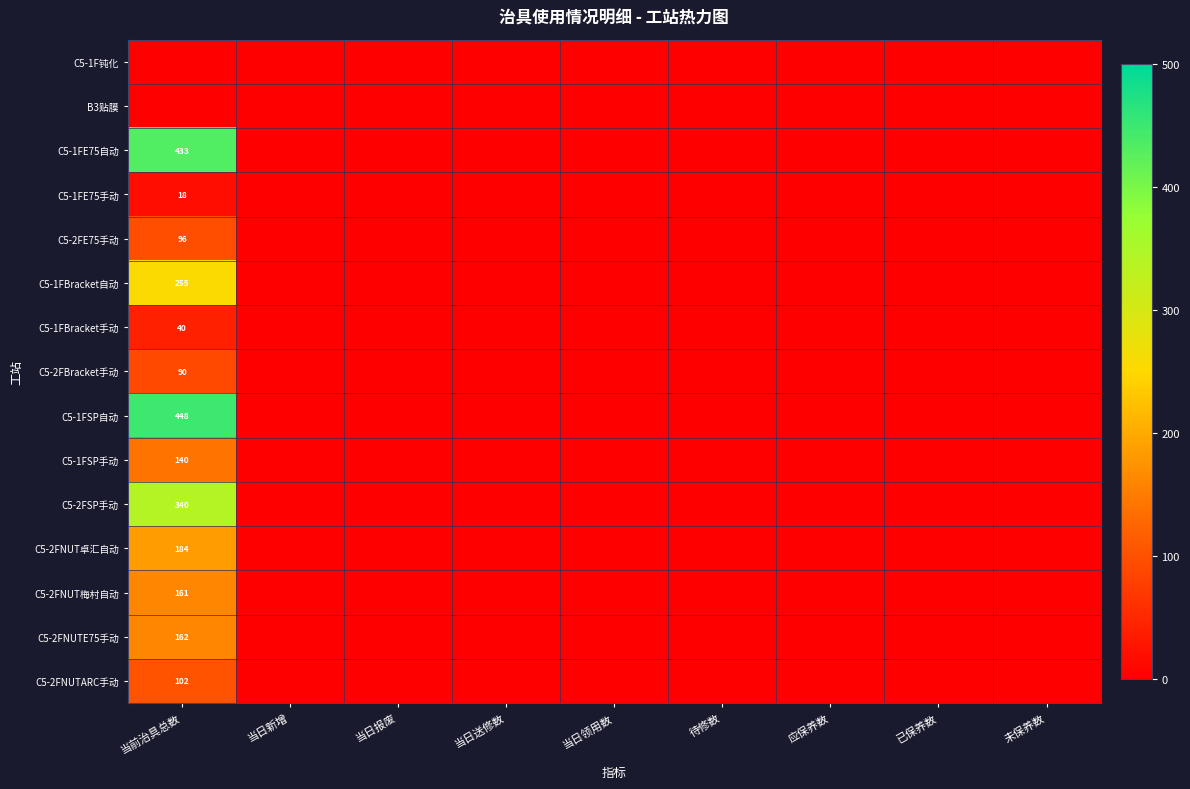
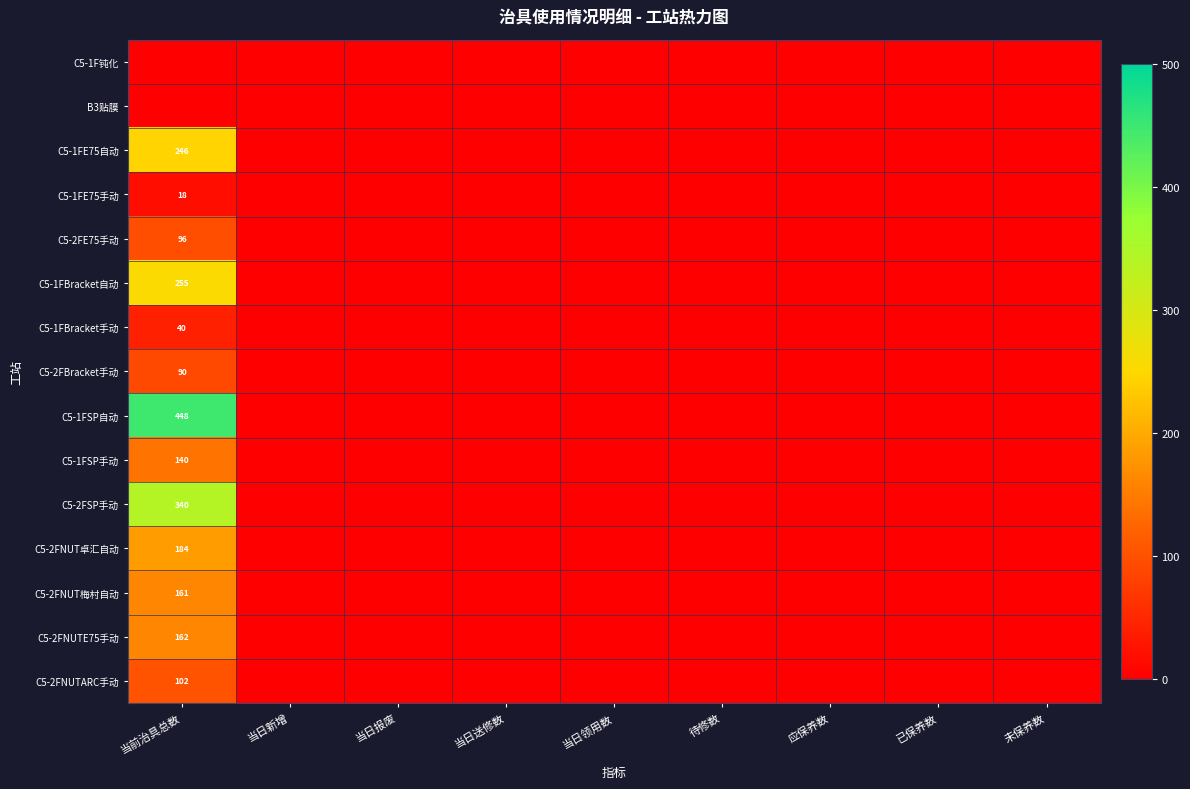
  {
    "C5-1FE75自动": {
-     "当前治具总数": 433
+     "当前治具总数": 246
    },
    "C5-1FE75手动": {
      "当前治具总数": 18
    },
    "C5-2FE75手动": {
      "当前治具总数": 96
    },
    "C5-1FBracket自动": {
      "当前治具总数": 255
    },
    "C5-1FBracket手动": {
      "当前治具总数": 40
    },
    "C5-2FBracket手动": {
      "当前治具总数": 90
    },
    "C5-1FSP自动": {
      "当前治具总数": 448
    },
    "C5-1FSP手动": {
      "当前治具总数": 140
    },
    "C5-2FSP手动": {
      "当前治具总数": 340
    },
    "C5-2FNUT卓汇自动": {
      "当前治具总数": 184
    },
    "C5-2FNUT梅村自动": {
      "当前治具总数": 161
    },
    "C5-2FNUTE75手动": {
      "当前治具总数": 162
    },
    "C5-2FNUTARC手动": {
      "当前治具总数": 102
    }
  }
